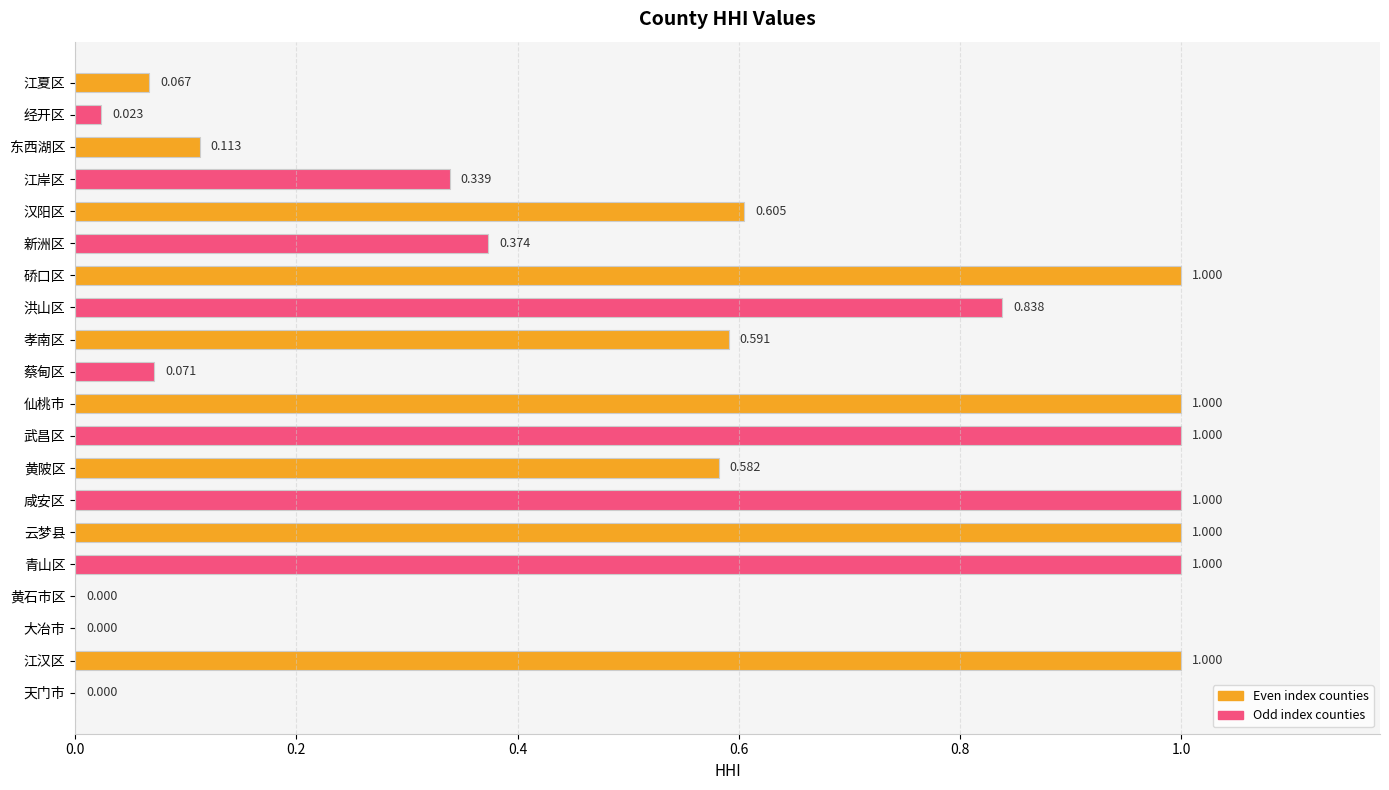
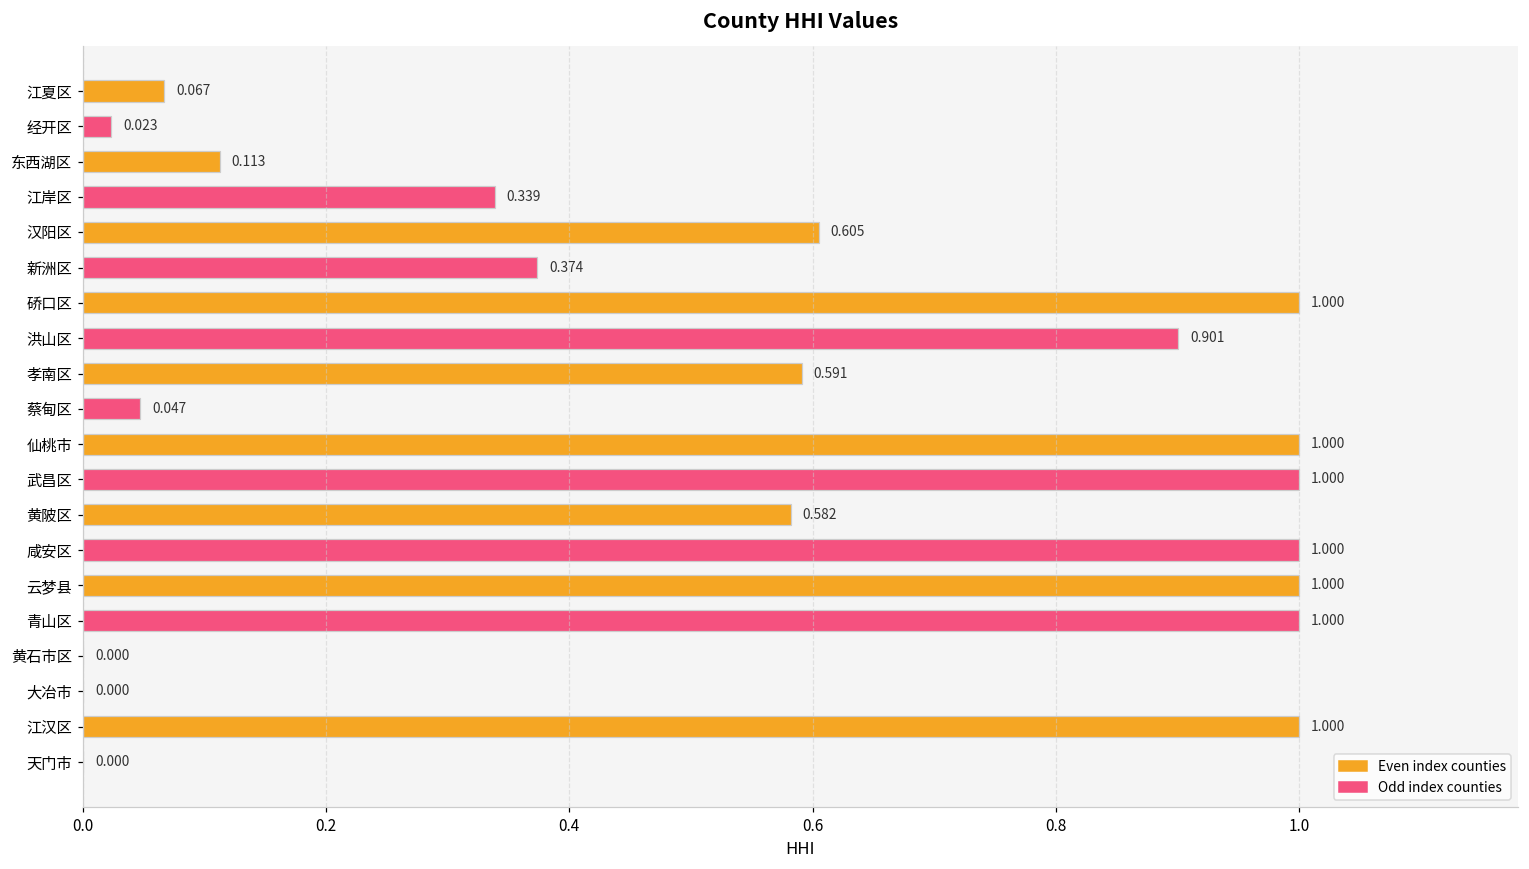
  {
    "江夏区": 0.067,
    "经开区": 0.023,
    "东西湖区": 0.113,
    "江岸区": 0.339,
    "汉阳区": 0.605,
    "新洲区": 0.374,
    "硚口区": 1.000,
-   "洪山区": 0.838,
+   "洪山区": 0.901,
    "孝南区": 0.591,
-   "蔡甸区": 0.071,
+   "蔡甸区": 0.047,
    "仙桃市": 1.000,
    "武昌区": 1.000,
    "黄陂区": 0.582,
    "咸安区": 1.000,
    "云梦县": 1.000,
    "青山区": 1.000,
    "黄石市区": 0.000,
    "大冶市": 0.000,
    "江汉区": 1.000,
    "天门市": 0.000
  }
